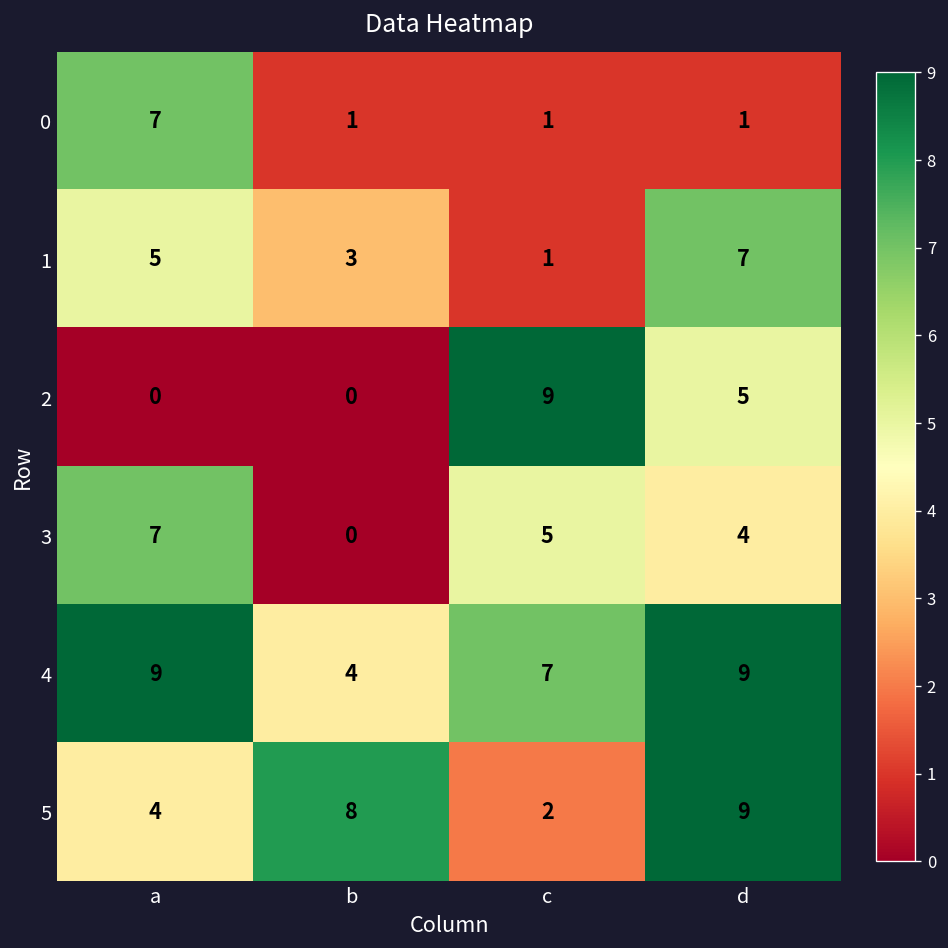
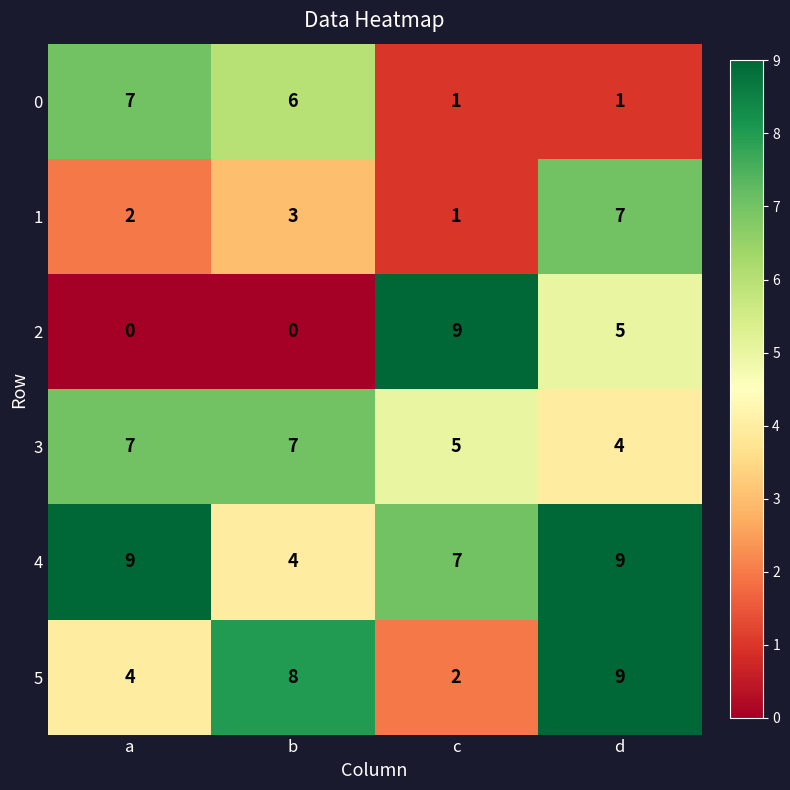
  {
    "0": {
      "a": 7,
-     "b": 1,
+     "b": 6,
      "c": 1,
      "d": 1
    },
    "1": {
-     "a": 5,
+     "a": 2,
      "b": 3,
      "c": 1,
      "d": 7
    },
    "2": {
      "a": 0,
      "b": 0,
      "c": 9,
      "d": 5
    },
    "3": {
      "a": 7,
-     "b": 0,
+     "b": 7,
      "c": 5,
      "d": 4
    },
    "4": {
      "a": 9,
      "b": 4,
      "c": 7,
      "d": 9
    },
    "5": {
      "a": 4,
      "b": 8,
      "c": 2,
      "d": 9
    }
  }
